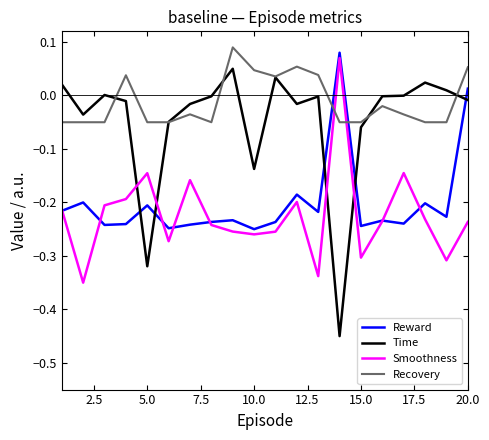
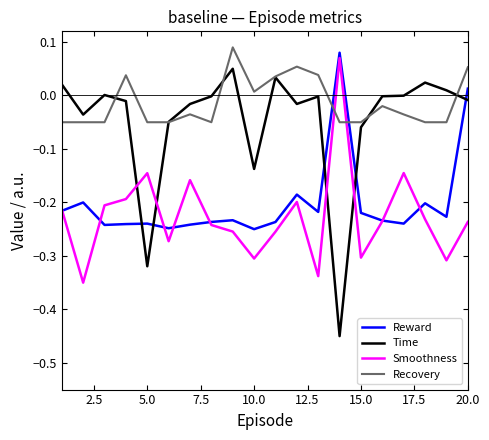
  {
    "Reward": {
-     "5.0": -0.21,
+     "5.0": -0.24,
      "10.0": -0.25,
-     "15.0": -0.24,
+     "15.0": -0.22,
      "20.0": 0.01
    },
    "Time": {
      "5.0": -0.32,
      "10.0": -0.14,
      "15.0": -0.06,
      "20.0": -0.01
    },
    "Smoothness": {
      "5.0": -0.15,
-     "10.0": -0.26,
+     "10.0": -0.30,
      "15.0": -0.30,
      "20.0": -0.24
    },
    "Recovery": {
      "5.0": -0.05,
-     "10.0": 0.05,
+     "10.0": 0.01,
      "15.0": -0.05,
      "20.0": 0.05
    }
  }
